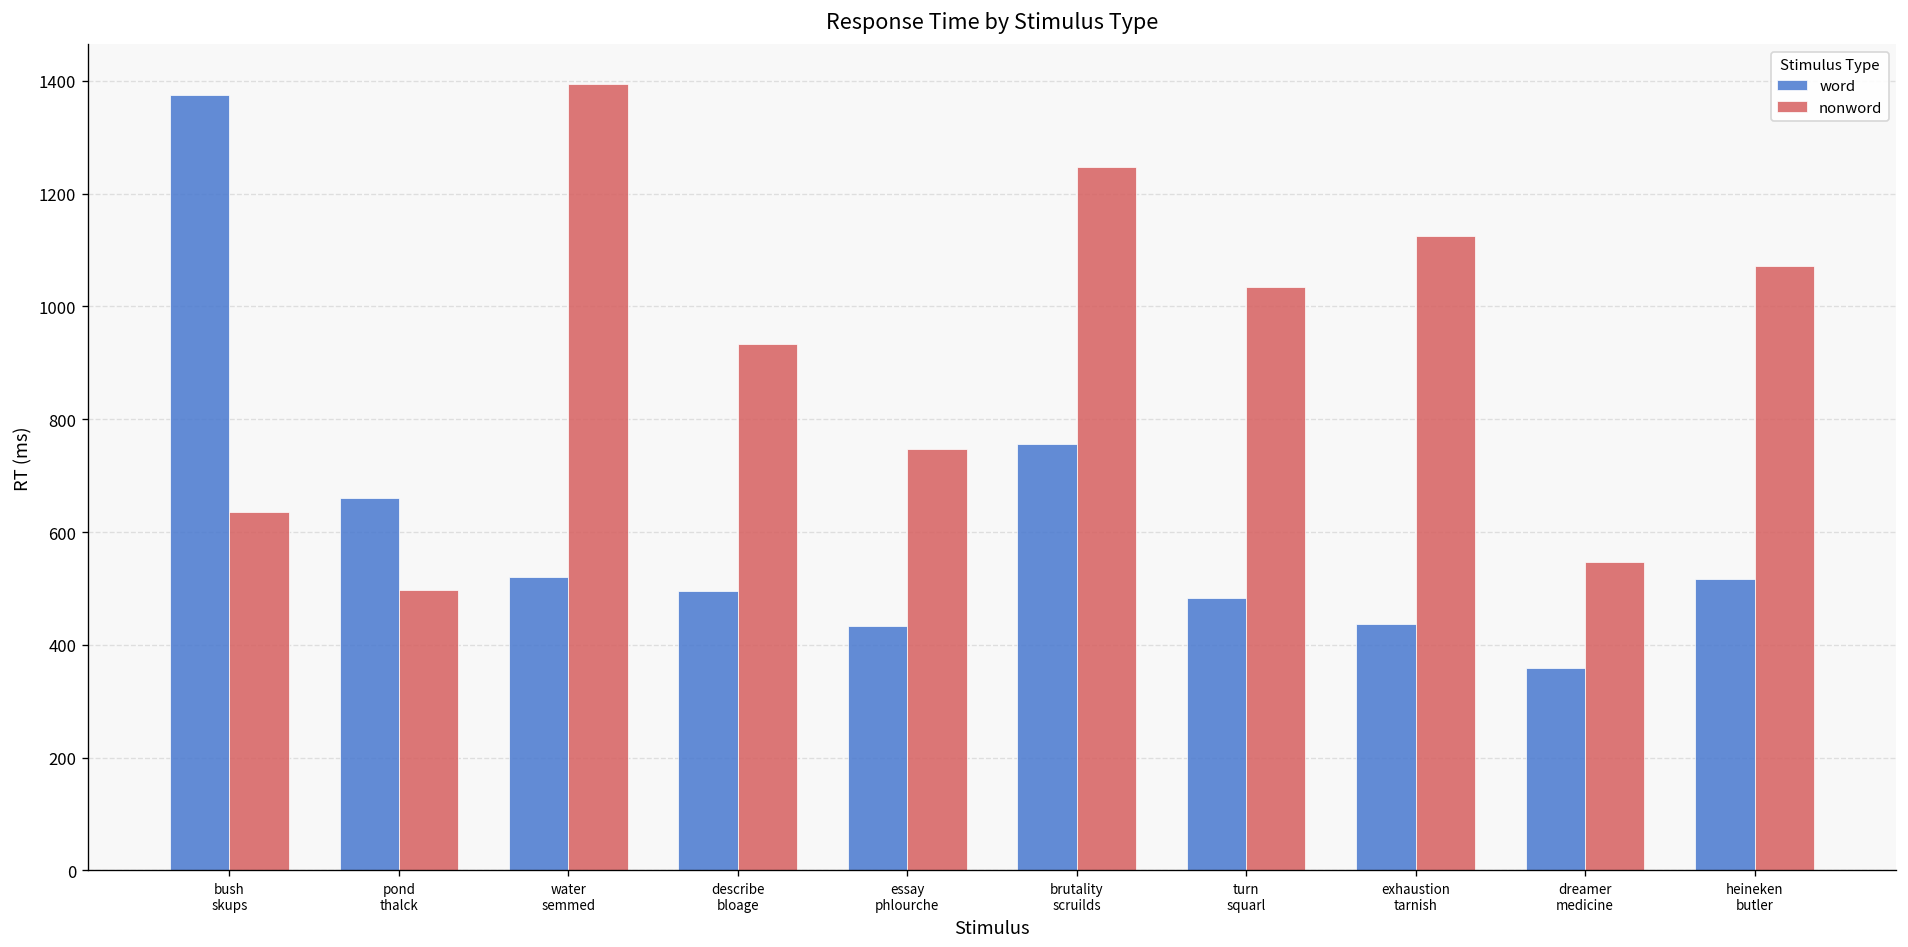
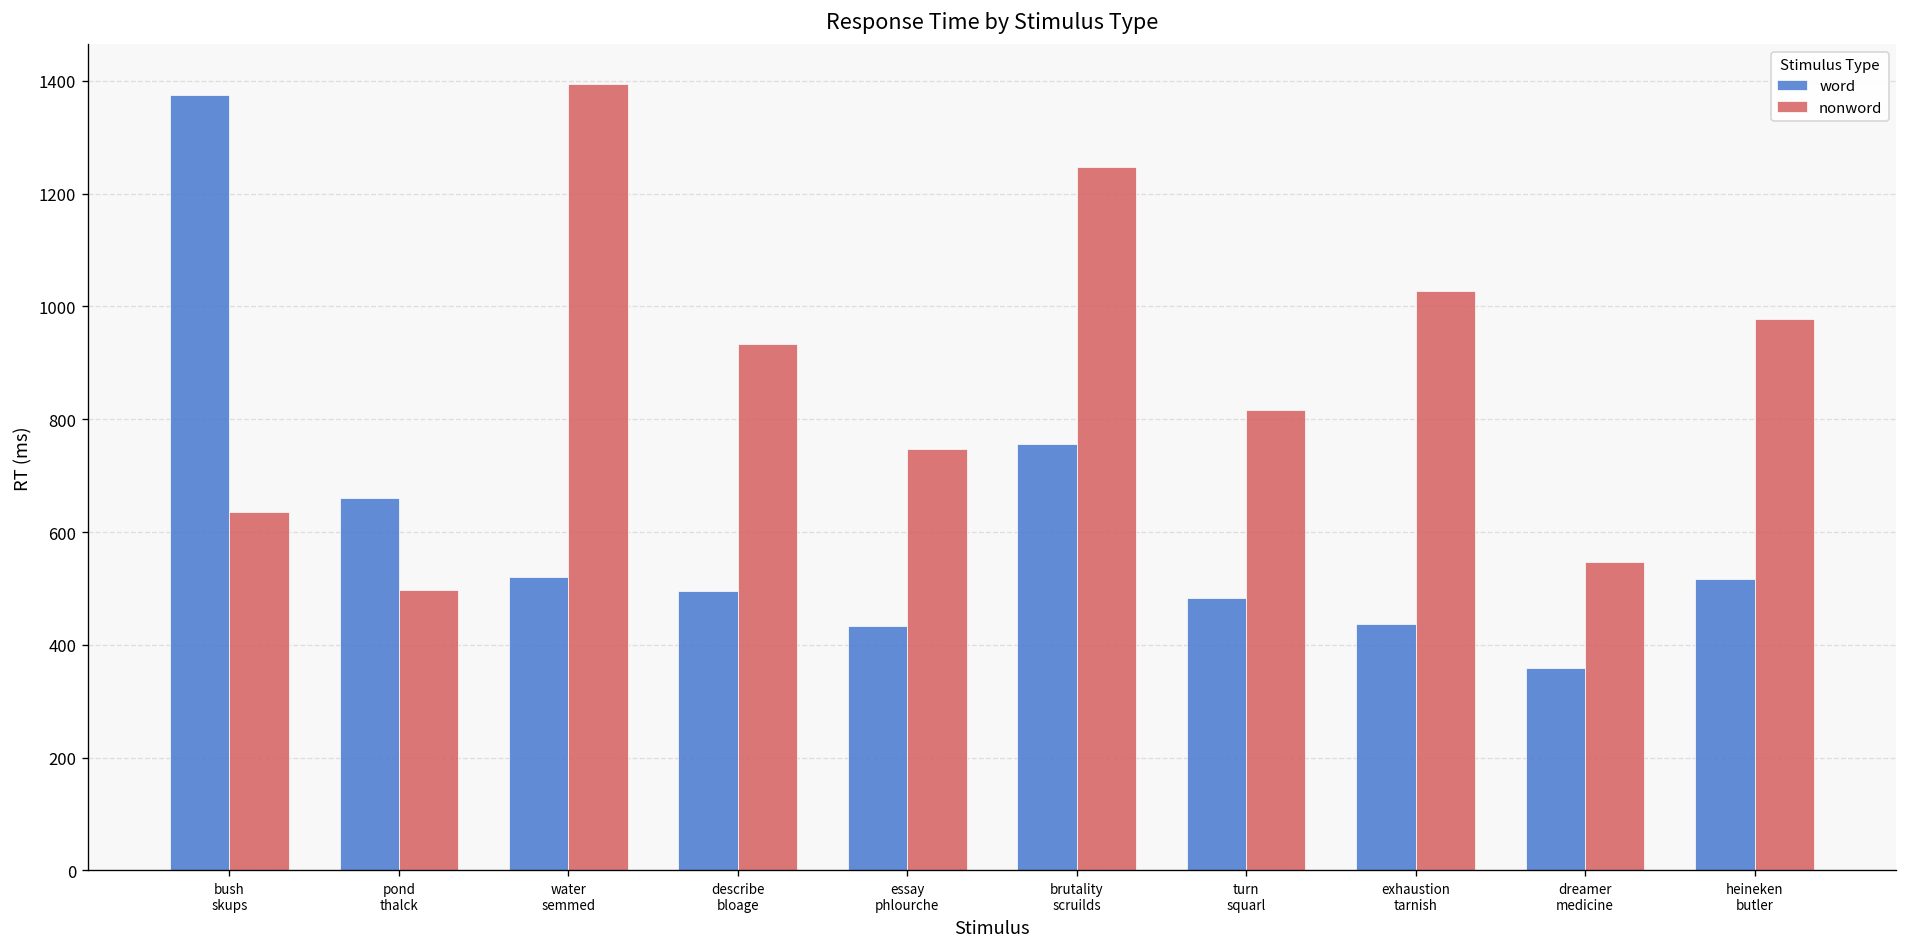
  {
    "word": {
      "bush skups": 1380,
      "pond thalck": 660,
      "water semmed": 520,
      "describe bloage": 500,
      "essay phlourche": 430,
      "brutality scruilds": 760,
      "turn squarl": 480,
      "exhaustion tarnish": 440,
      "dreamer medicine": 360,
      "heineken butler": 520
    },
    "nonword": {
      "bush skups": 640,
      "pond thalck": 500,
      "water semmed": 1390,
      "describe bloage": 930,
      "essay phlourche": 750,
      "brutality scruilds": 1250,
-     "turn squarl": 1030,
-     "exhaustion tarnish": 1120,
+     "turn squarl": 820,
+     "exhaustion tarnish": 1030,
      "dreamer medicine": 550,
-     "heineken butler": 1070
+     "heineken butler": 980
    }
  }
